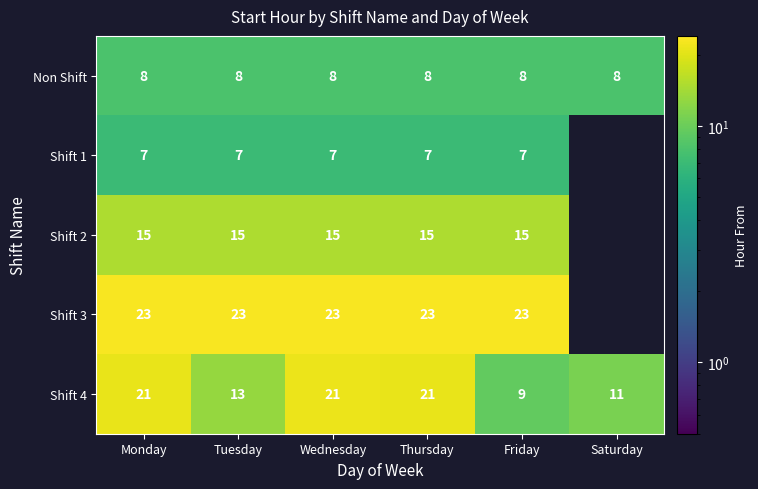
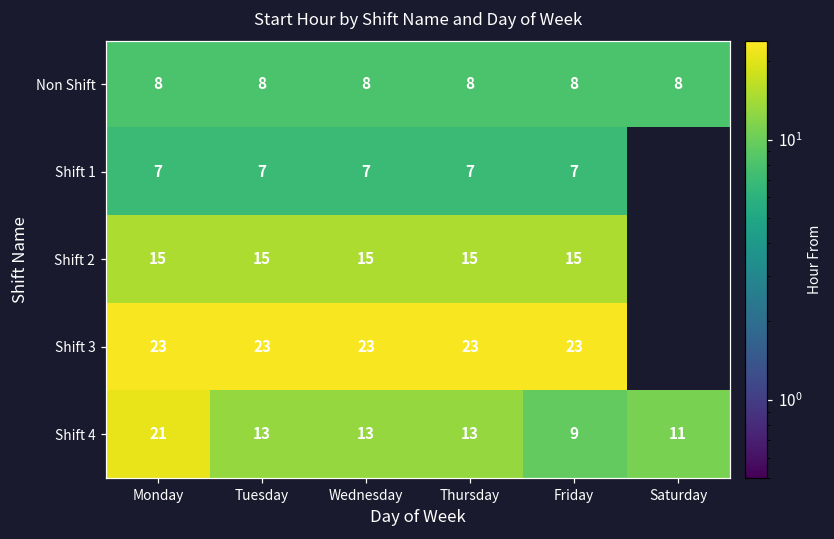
  {
    "Non Shift": {
      "Monday": 8,
      "Tuesday": 8,
      "Wednesday": 8,
      "Thursday": 8,
      "Friday": 8,
      "Saturday": 8
    },
    "Shift 1": {
      "Monday": 7,
      "Tuesday": 7,
      "Wednesday": 7,
      "Thursday": 7,
      "Friday": 7
    },
    "Shift 2": {
      "Monday": 15,
      "Tuesday": 15,
      "Wednesday": 15,
      "Thursday": 15,
      "Friday": 15
    },
    "Shift 3": {
      "Monday": 23,
      "Tuesday": 23,
      "Wednesday": 23,
      "Thursday": 23,
      "Friday": 23
    },
    "Shift 4": {
      "Monday": 21,
      "Tuesday": 13,
-     "Wednesday": 21,
-     "Thursday": 21,
+     "Wednesday": 13,
+     "Thursday": 13,
      "Friday": 9,
      "Saturday": 11
    }
  }
